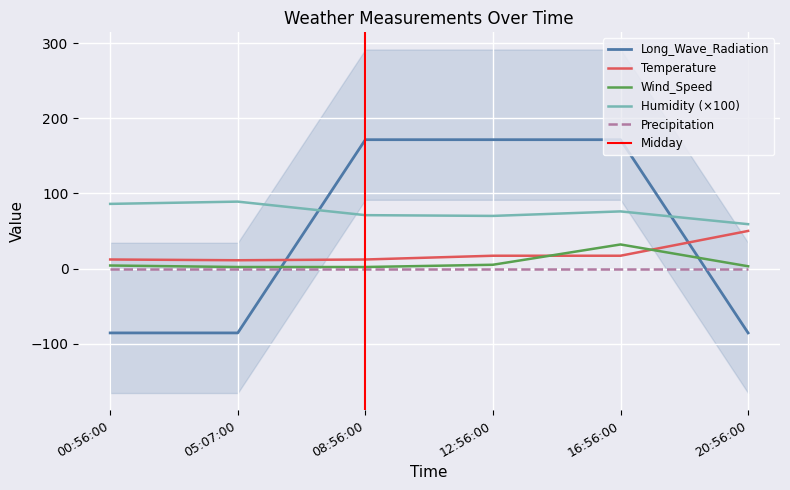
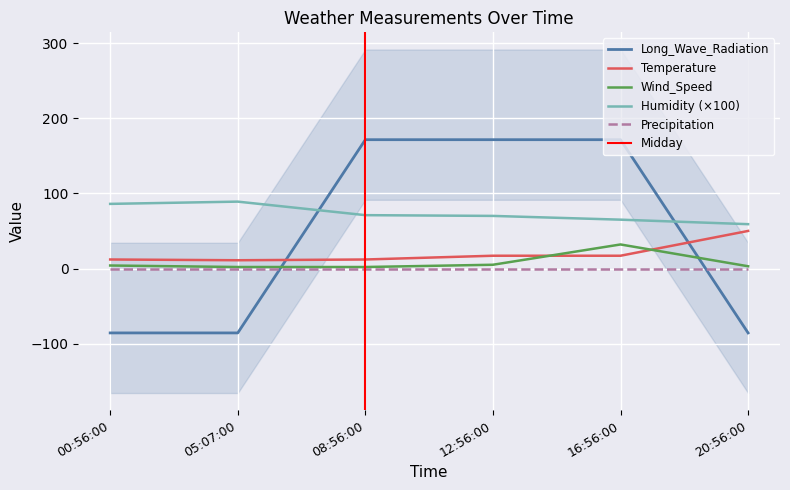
  {
    "Temperature": {
      "00:56:00": 10,
      "05:07:00": 10,
      "08:56:00": 10,
      "12:56:00": 20,
      "16:56:00": 20,
      "20:56:00": 50
    },
    "Wind_Speed": {
      "00:56:00": 0,
      "12:56:00": 10,
      "16:56:00": 30
    },
    "Humidity (×100)": {
      "00:56:00": 90,
      "05:07:00": 90,
      "08:56:00": 70,
      "12:56:00": 70,
-     "16:56:00": 80,
+     "16:56:00": 70,
      "20:56:00": 60
    },
    "Precipitation": {
      "00:56:00": 0,
      "12:56:00": 0,
      "16:56:00": 0
    }
  }
